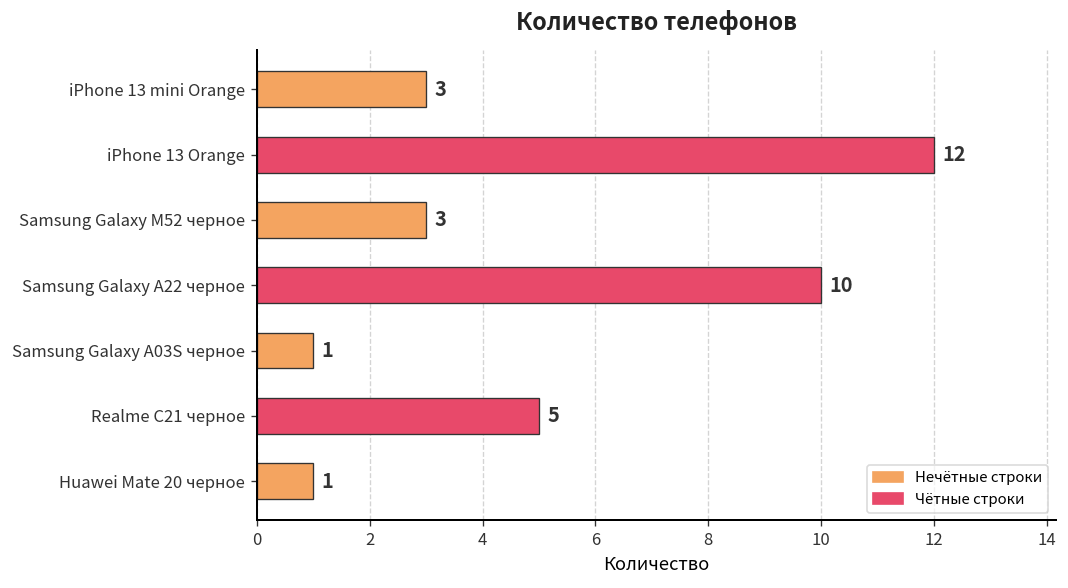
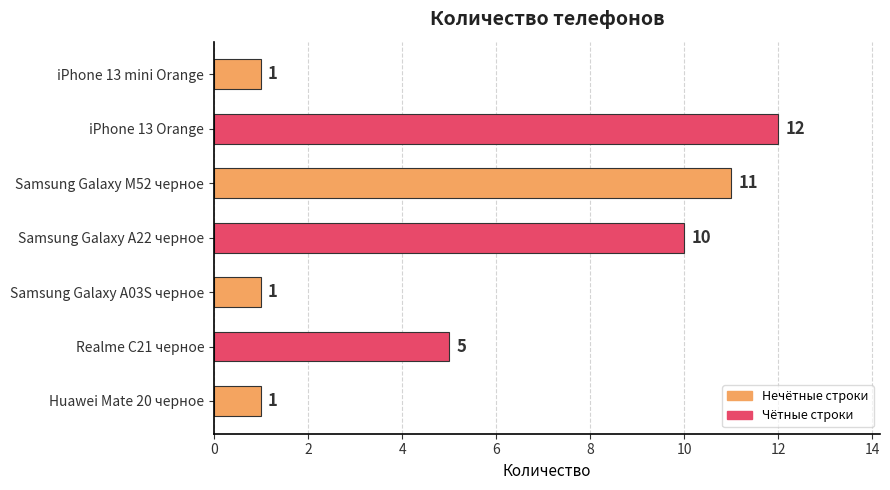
  {
-   "iPhone 13 mini Orange": 3,
+   "iPhone 13 mini Orange": 1,
    "iPhone 13 Orange": 12,
-   "Samsung Galaxy M52 черное": 3,
+   "Samsung Galaxy M52 черное": 11,
    "Samsung Galaxy A22 черное": 10,
    "Samsung Galaxy A03S черное": 1,
    "Realme C21 черное": 5,
    "Huawei Mate 20 черное": 1
  }
